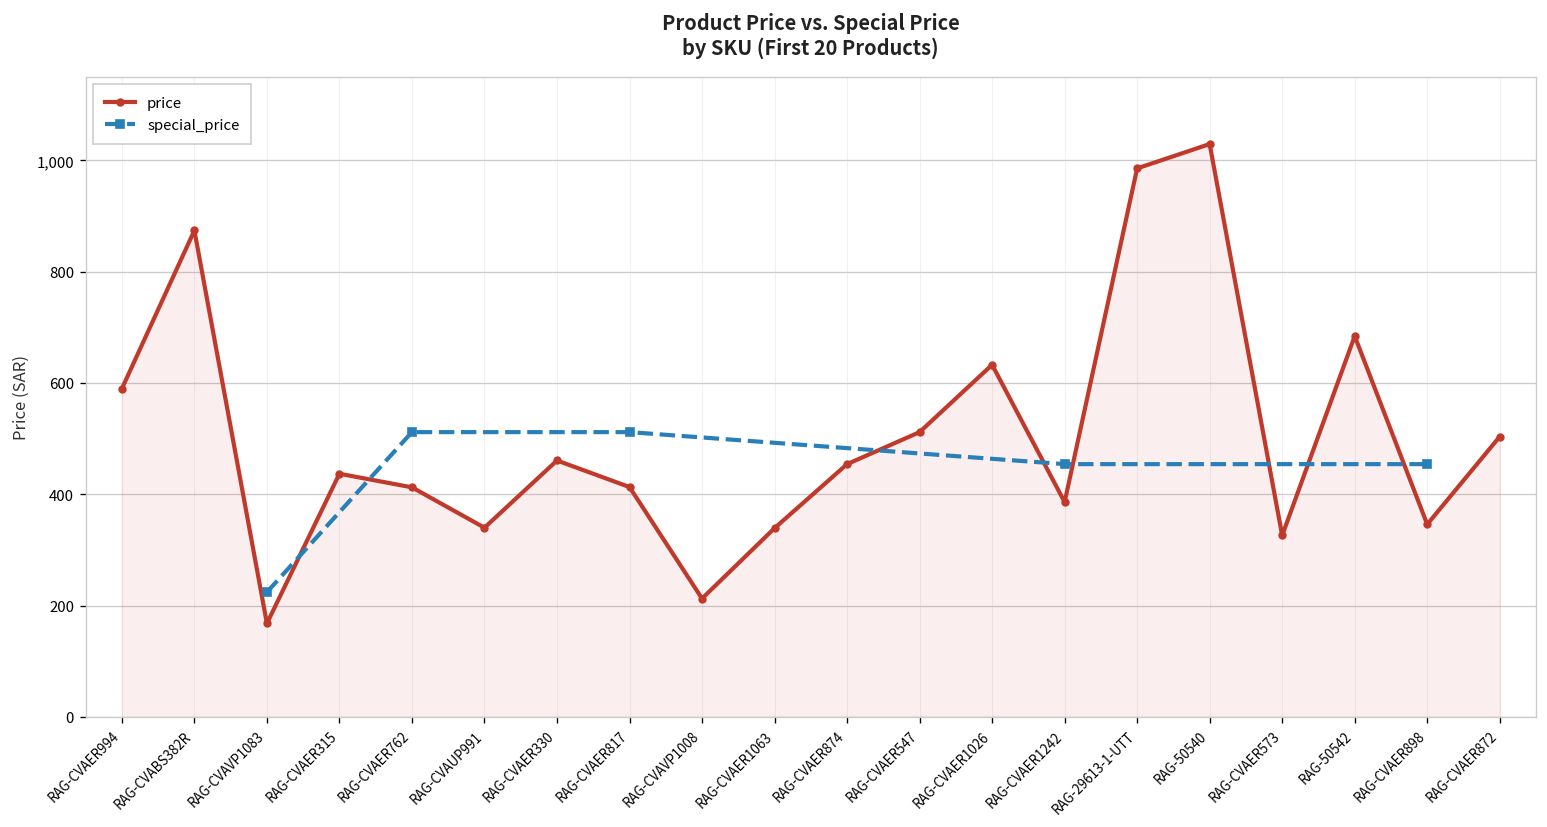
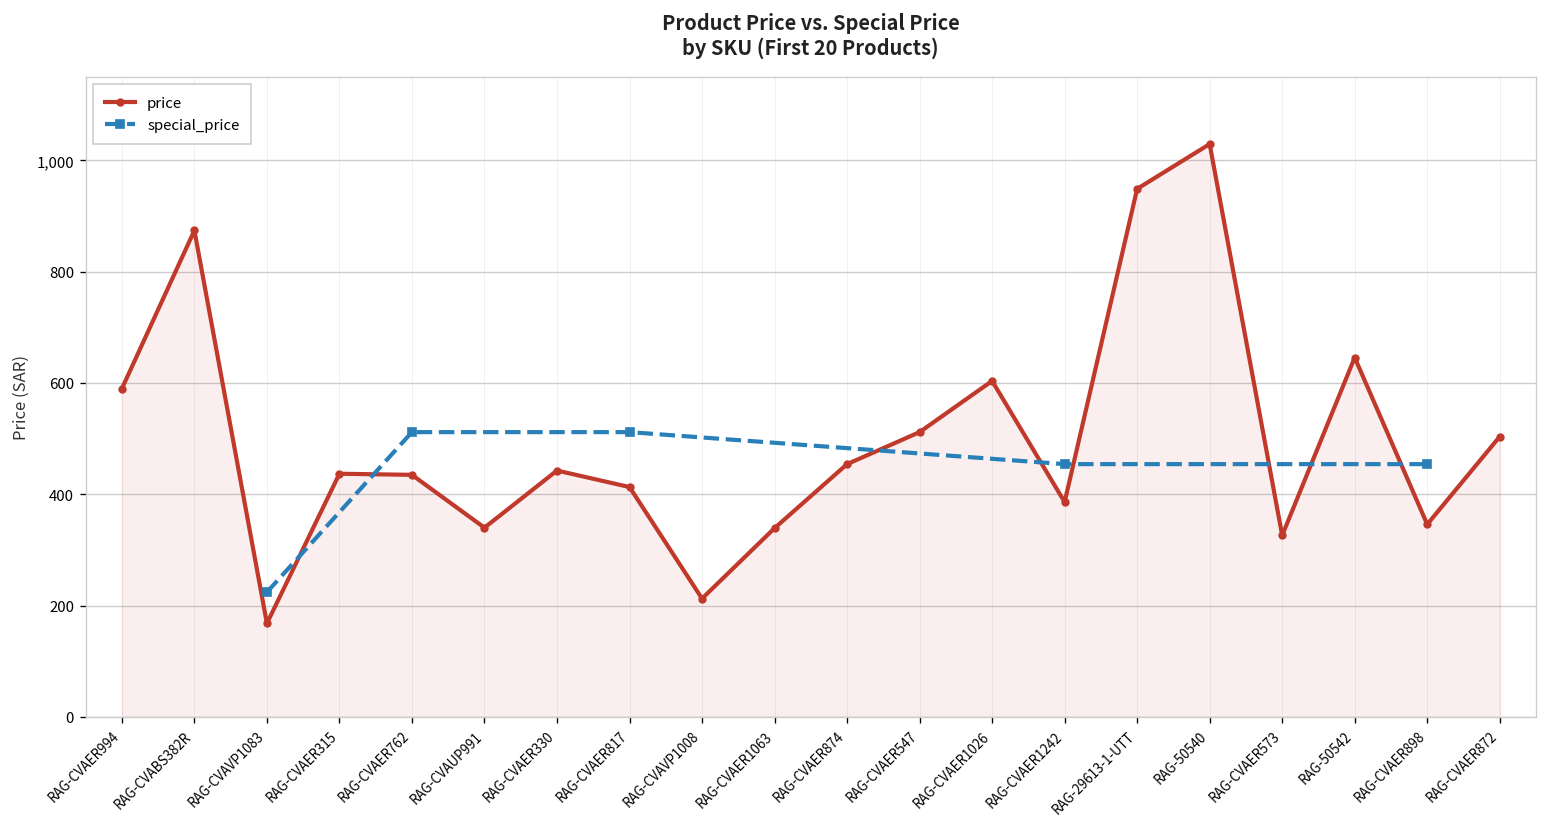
  {
    "price": {
      "RAG-CVAER994": "590",
      "RAG-CVABS382R": "870",
      "RAG-CVAVP1083": "170",
      "RAG-CVAER315": "440",
-     "RAG-CVAER762": "410",
+     "RAG-CVAER762": "430",
      "RAG-CVAUP991": "340",
-     "RAG-CVAER330": "460",
+     "RAG-CVAER330": "440",
      "RAG-CVAER817": "410",
      "RAG-CVAVP1008": "210",
      "RAG-CVAER1063": "340",
      "RAG-CVAER874": "450",
      "RAG-CVAER547": "510",
-     "RAG-CVAER1026": "630",
+     "RAG-CVAER1026": "600",
      "RAG-CVAER1242": "390",
-     "RAG-29613-1-UTT": "990",
+     "RAG-29613-1-UTT": "950",
      "RAG-50540": "1,030",
      "RAG-CVAER573": "330",
-     "RAG-50542": "680",
+     "RAG-50542": "650",
      "RAG-CVAER898": "350",
      "RAG-CVAER872": "500"
    },
    "special_price": {
      "RAG-CVAVP1083": "220",
      "RAG-CVAER762": "510",
      "RAG-CVAER817": "510",
      "RAG-CVAER1242": "450",
      "RAG-CVAER898": "450"
    }
  }
